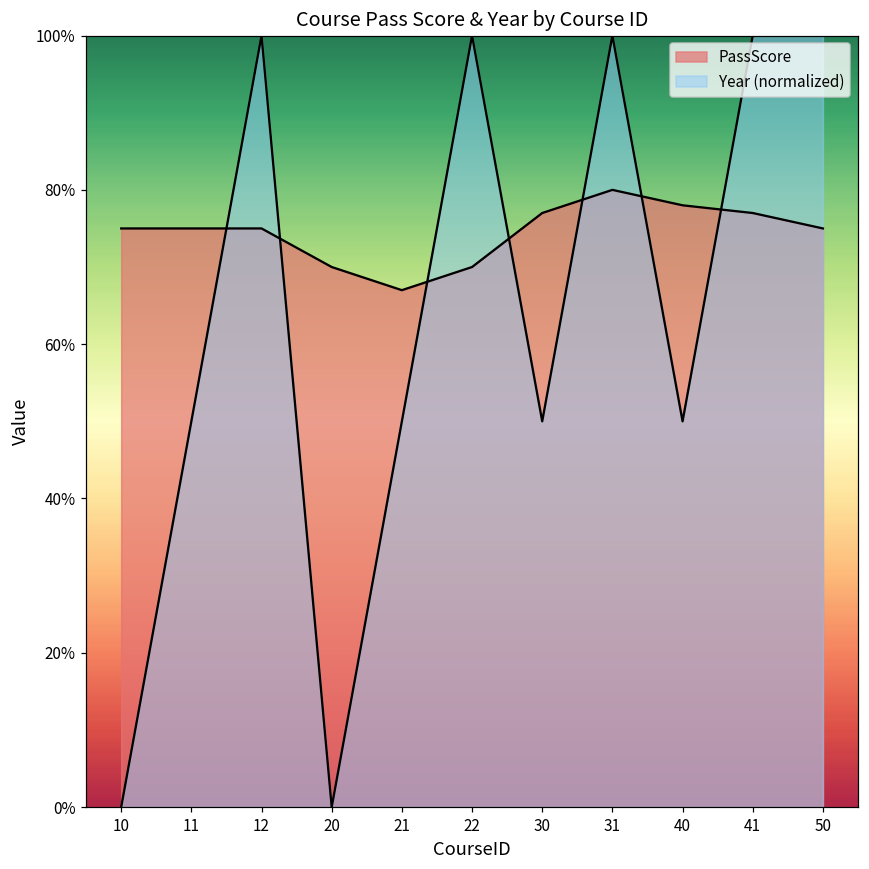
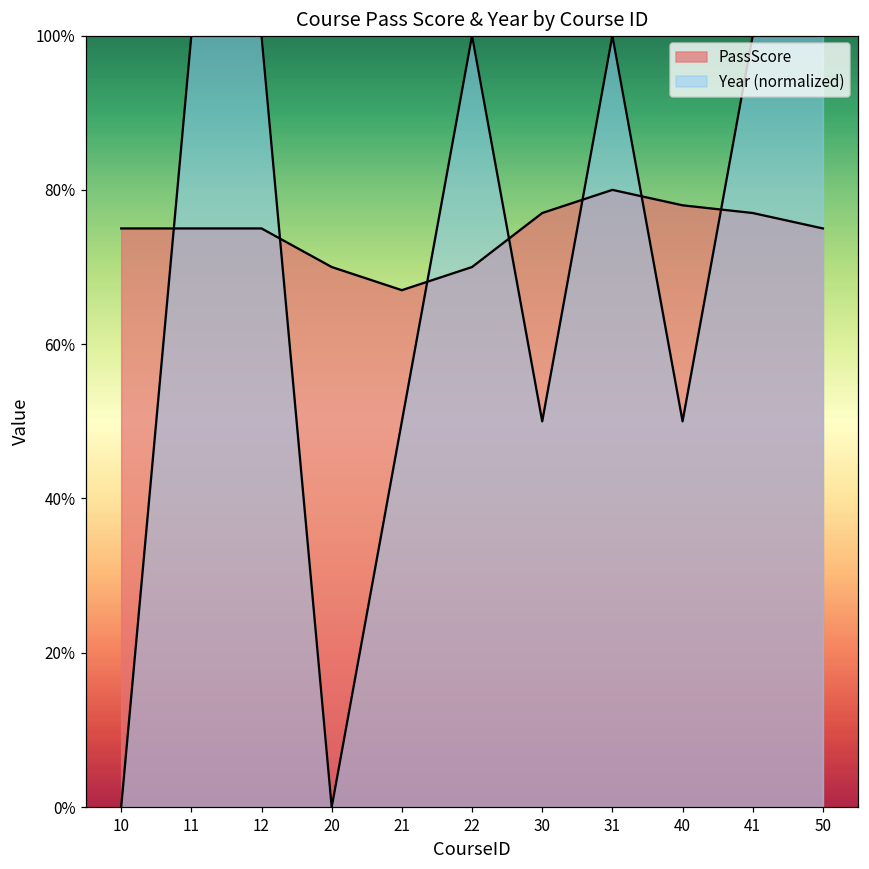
  {
    "PassScore": {
      "10": "75%",
      "11": "75%",
      "12": "75%",
      "20": "70%",
      "21": "67%",
      "22": "70%",
      "30": "77%",
      "31": "80%",
      "40": "78%",
      "41": "77%",
      "50": "75%"
    },
    "Year (normalized)": {
      "10": "0%",
-     "11": "50%",
+     "11": "100%",
      "12": "100%",
      "20": "0%",
      "21": "50%",
      "22": "100%",
      "30": "50%",
      "31": "100%",
      "40": "50%",
      "41": "100%",
      "50": "100%"
    }
  }
